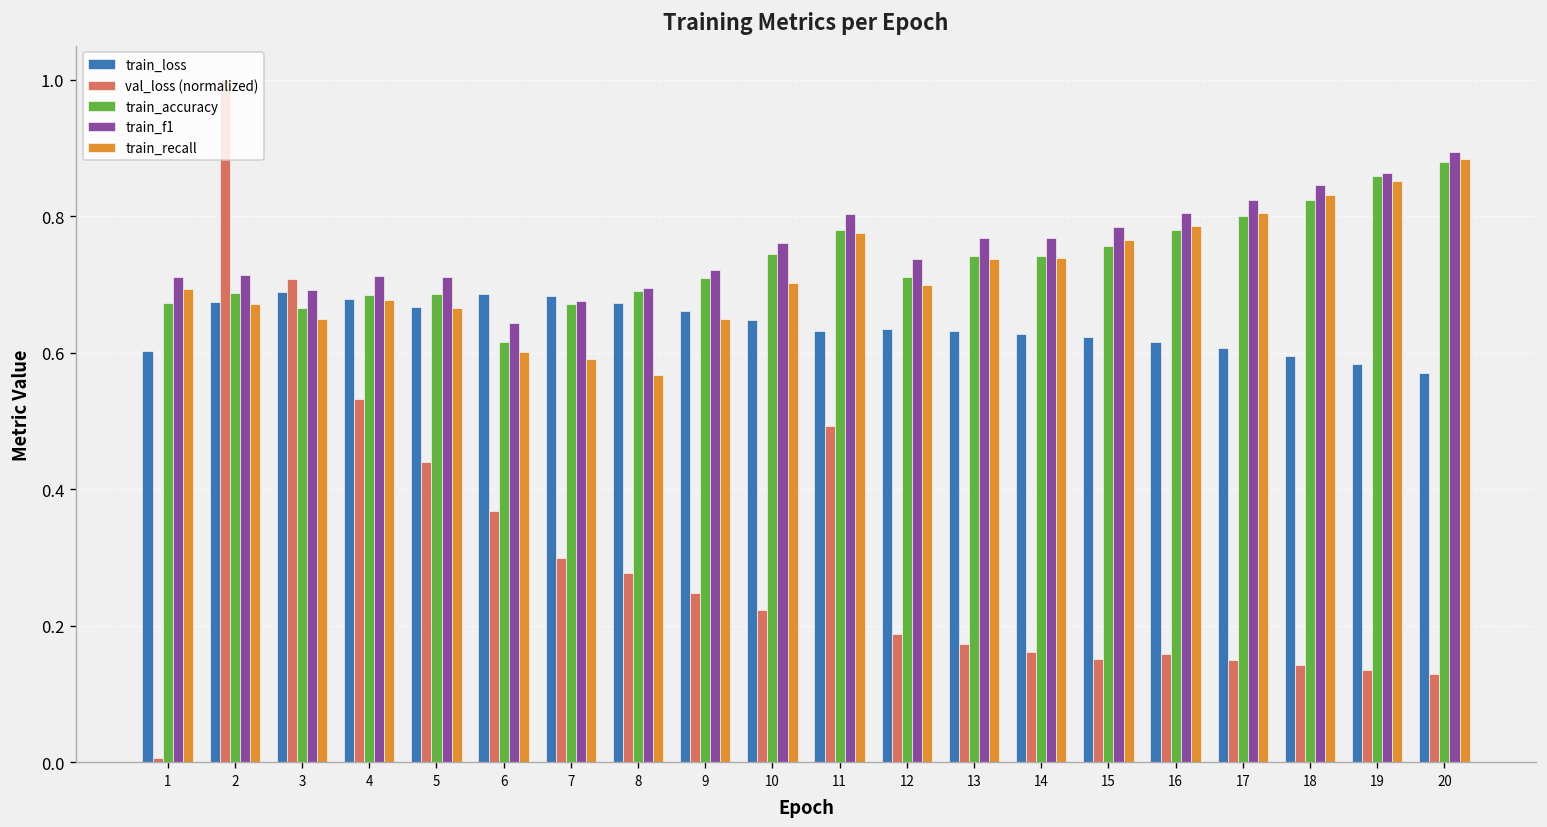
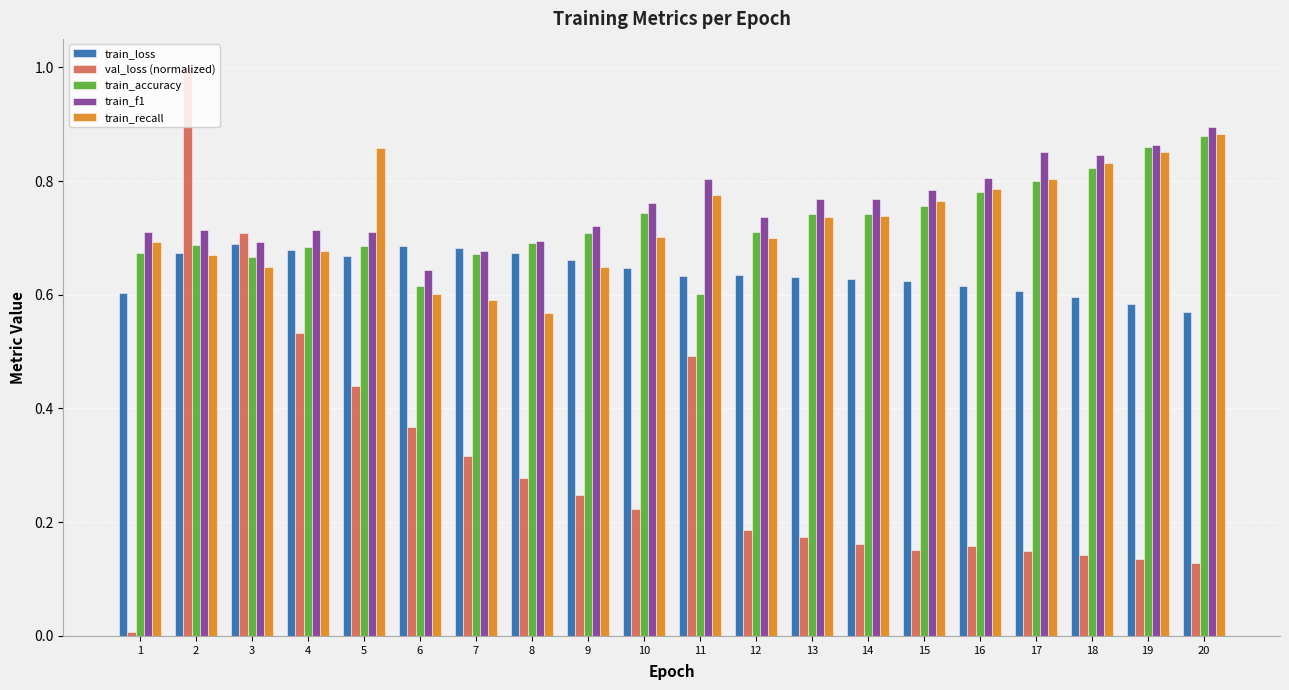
  {
    "train_loss": {
      "1": 0.60,
      "2": 0.67,
      "3": 0.69,
      "4": 0.68,
      "5": 0.67,
      "6": 0.69,
      "7": 0.68,
      "8": 0.67,
      "9": 0.66,
      "10": 0.65,
      "11": 0.63,
      "12": 0.63,
      "13": 0.63,
      "14": 0.63,
      "15": 0.62,
      "16": 0.62,
      "17": 0.61,
      "18": 0.60,
      "19": 0.58,
      "20": 0.57
    },
    "val_loss (normalized)": {
      "1": 0.01,
      "3": 0.71,
      "4": 0.53,
      "5": 0.44,
      "6": 0.37,
-     "7": 0.30,
+     "7": 0.32,
      "8": 0.28,
      "9": 0.25,
      "10": 0.22,
      "11": 0.49,
      "12": 0.19,
      "13": 0.17,
      "14": 0.16,
      "15": 0.15,
      "16": 0.16,
      "17": 0.15,
      "18": 0.14,
      "19": 0.14,
      "20": 0.13
    },
    "train_accuracy": {
      "1": 0.67,
      "2": 0.69,
      "3": 0.67,
      "4": 0.68,
      "5": 0.69,
      "6": 0.62,
      "7": 0.67,
      "8": 0.69,
      "9": 0.71,
      "10": 0.74,
-     "11": 0.78,
+     "11": 0.60,
      "12": 0.71,
      "13": 0.74,
      "14": 0.74,
      "15": 0.76,
      "16": 0.78,
      "17": 0.80,
      "18": 0.82,
      "19": 0.86,
      "20": 0.88
    },
    "train_f1": {
      "1": 0.71,
      "2": 0.71,
      "3": 0.69,
      "4": 0.71,
      "5": 0.71,
      "6": 0.64,
      "7": 0.68,
      "8": 0.69,
      "9": 0.72,
      "10": 0.76,
      "11": 0.80,
      "12": 0.74,
      "13": 0.77,
      "14": 0.77,
      "15": 0.78,
      "16": 0.81,
-     "17": 0.82,
+     "17": 0.85,
      "18": 0.85,
      "19": 0.86,
      "20": 0.89
    },
    "train_recall": {
      "1": 0.69,
      "2": 0.67,
      "3": 0.65,
      "4": 0.68,
-     "5": 0.67,
+     "5": 0.86,
      "6": 0.60,
      "7": 0.59,
      "8": 0.57,
      "9": 0.65,
      "10": 0.70,
      "11": 0.78,
      "12": 0.70,
      "13": 0.74,
      "14": 0.74,
      "15": 0.76,
      "16": 0.79,
      "17": 0.80,
      "18": 0.83,
      "19": 0.85,
      "20": 0.88
    }
  }
